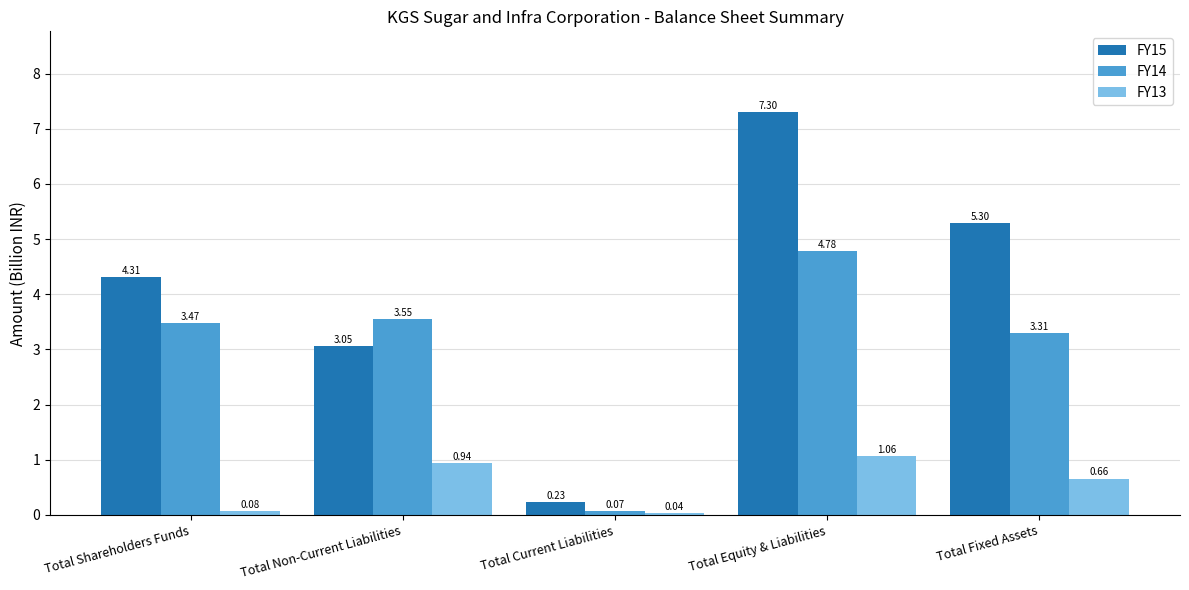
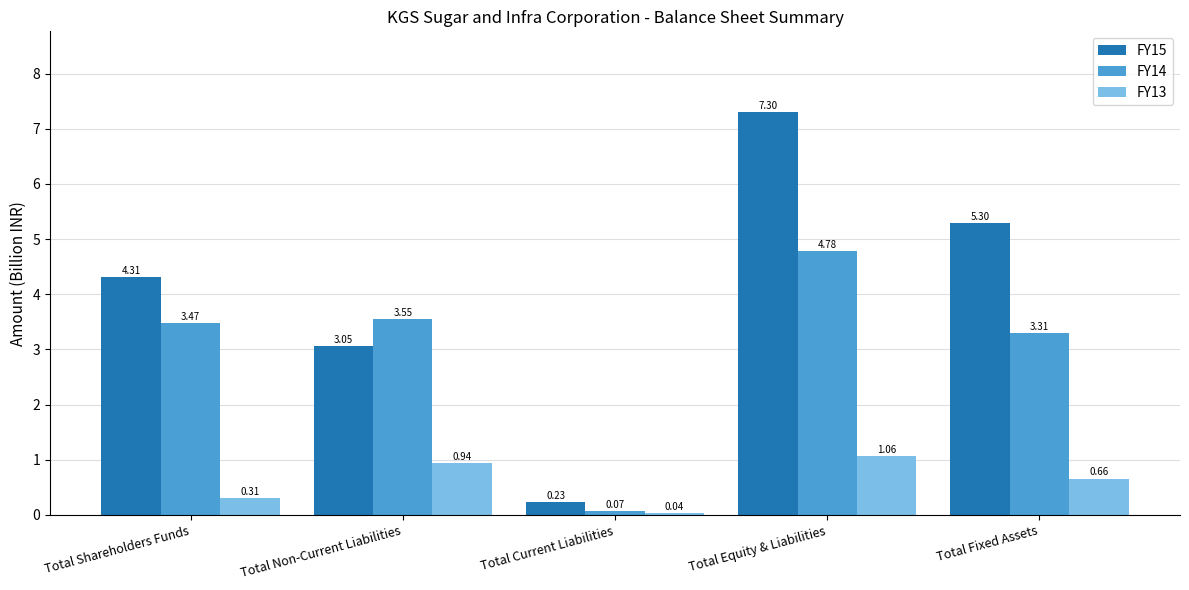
  {
    "FY15": {
      "Total Shareholders Funds": 4.31,
      "Total Non-Current Liabilities": 3.05,
      "Total Current Liabilities": 0.23,
      "Total Equity & Liabilities": 7.30,
      "Total Fixed Assets": 5.30
    },
    "FY14": {
      "Total Shareholders Funds": 3.47,
      "Total Non-Current Liabilities": 3.55,
      "Total Current Liabilities": 0.07,
      "Total Equity & Liabilities": 4.78,
      "Total Fixed Assets": 3.31
    },
    "FY13": {
-     "Total Shareholders Funds": 0.08,
+     "Total Shareholders Funds": 0.31,
      "Total Non-Current Liabilities": 0.94,
      "Total Current Liabilities": 0.04,
      "Total Equity & Liabilities": 1.06,
      "Total Fixed Assets": 0.66
    }
  }
